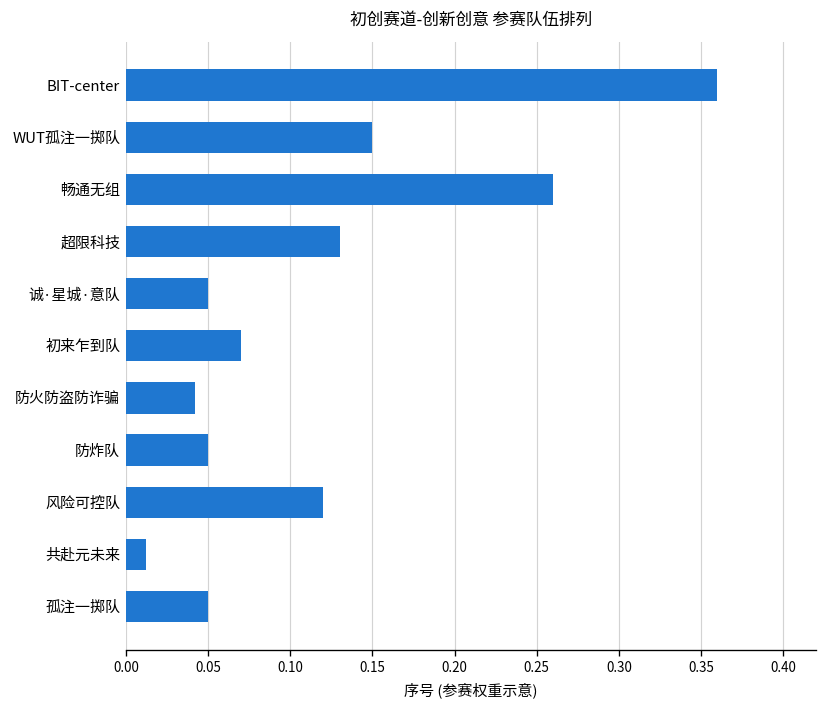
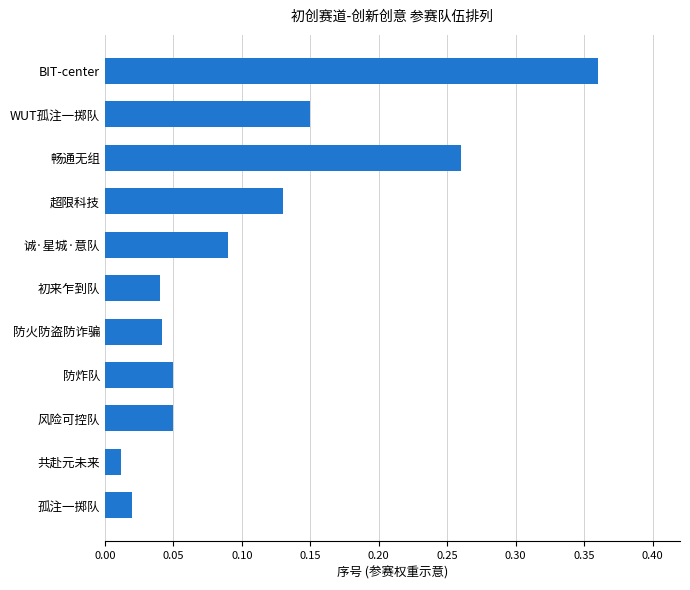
  {
    "BIT-center": 0.36,
    "WUT孤注一掷队": 0.15,
    "畅通无组": 0.26,
    "超限科技": 0.13,
-   "诚·星城·意队": 0.05,
-   "初来乍到队": 0.07,
+   "诚·星城·意队": 0.09,
+   "初来乍到队": 0.04,
    "防火防盗防诈骗": 0.042,
    "防炸队": 0.05,
-   "风险可控队": 0.12,
+   "风险可控队": 0.05,
    "共赴元未来": 0.012,
-   "孤注一掷队": 0.05
+   "孤注一掷队": 0.02
  }
